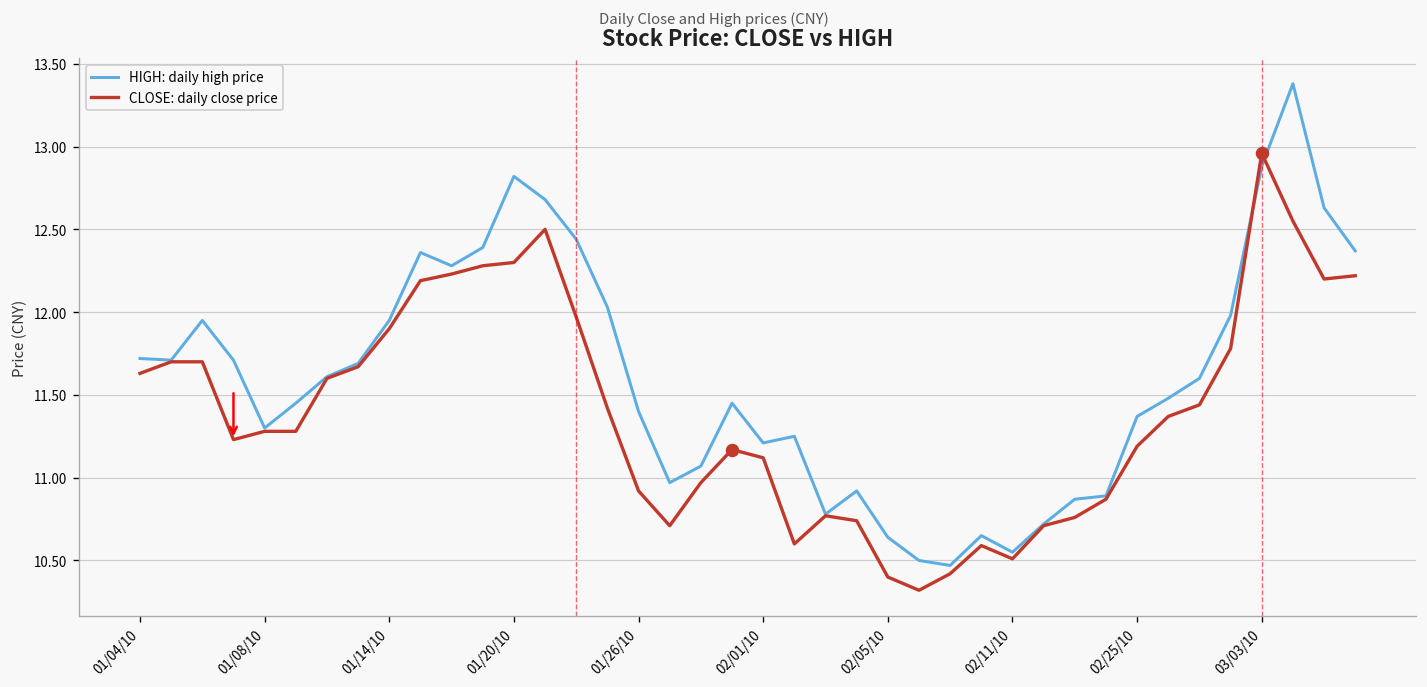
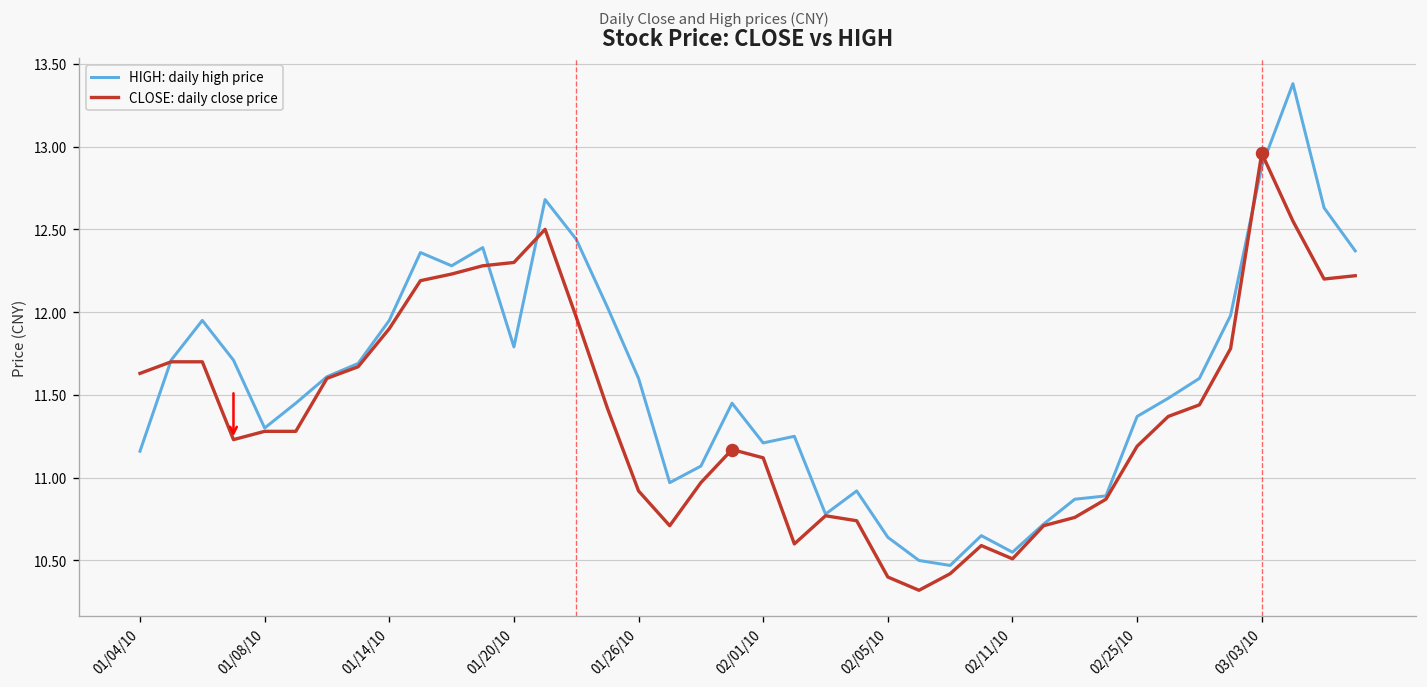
  {
    "HIGH: daily high price": {
-     "01/04/10": 11.72,
+     "01/04/10": 11.16,
      "01/08/10": 11.30,
      "01/14/10": 11.95,
-     "01/20/10": 12.82,
-     "01/26/10": 11.4,
+     "01/20/10": 11.79,
+     "01/26/10": 11.6,
      "02/01/10": 11.21,
      "02/05/10": 10.64,
      "02/11/10": 10.55,
      "02/25/10": 11.37,
      "03/03/10": 12.88
    }
  }
